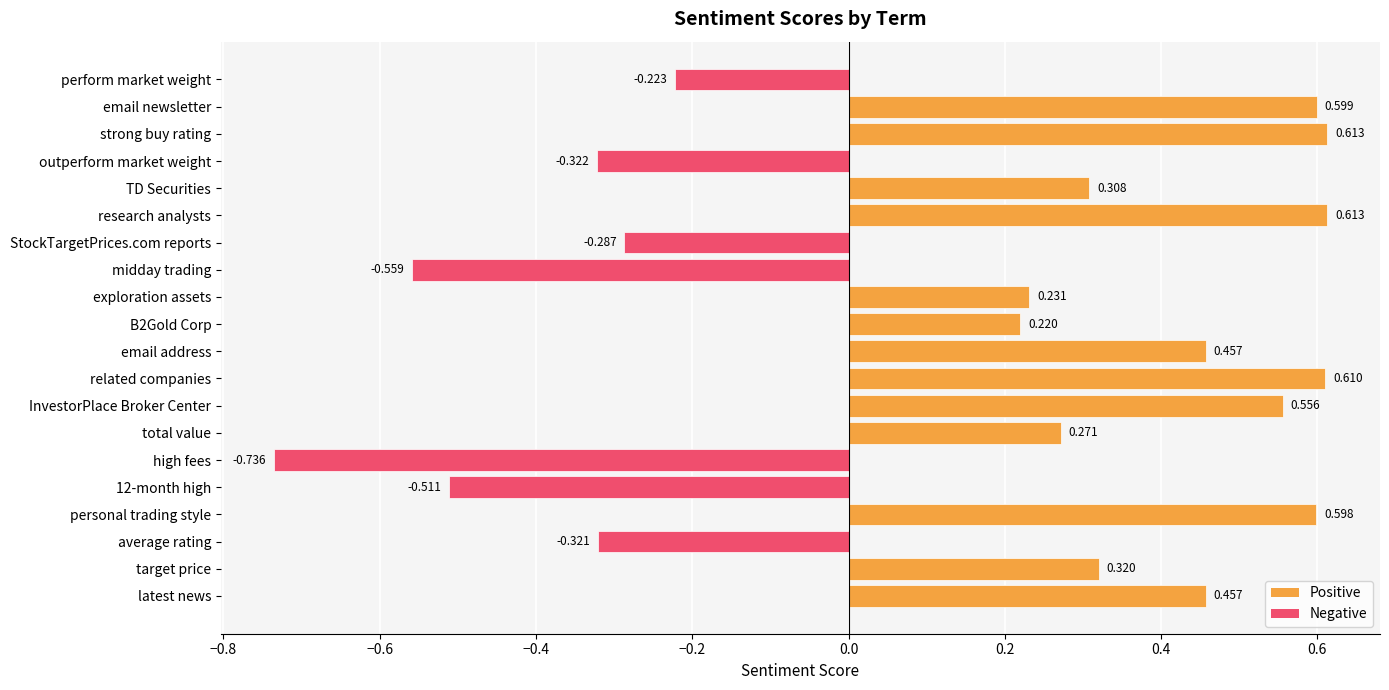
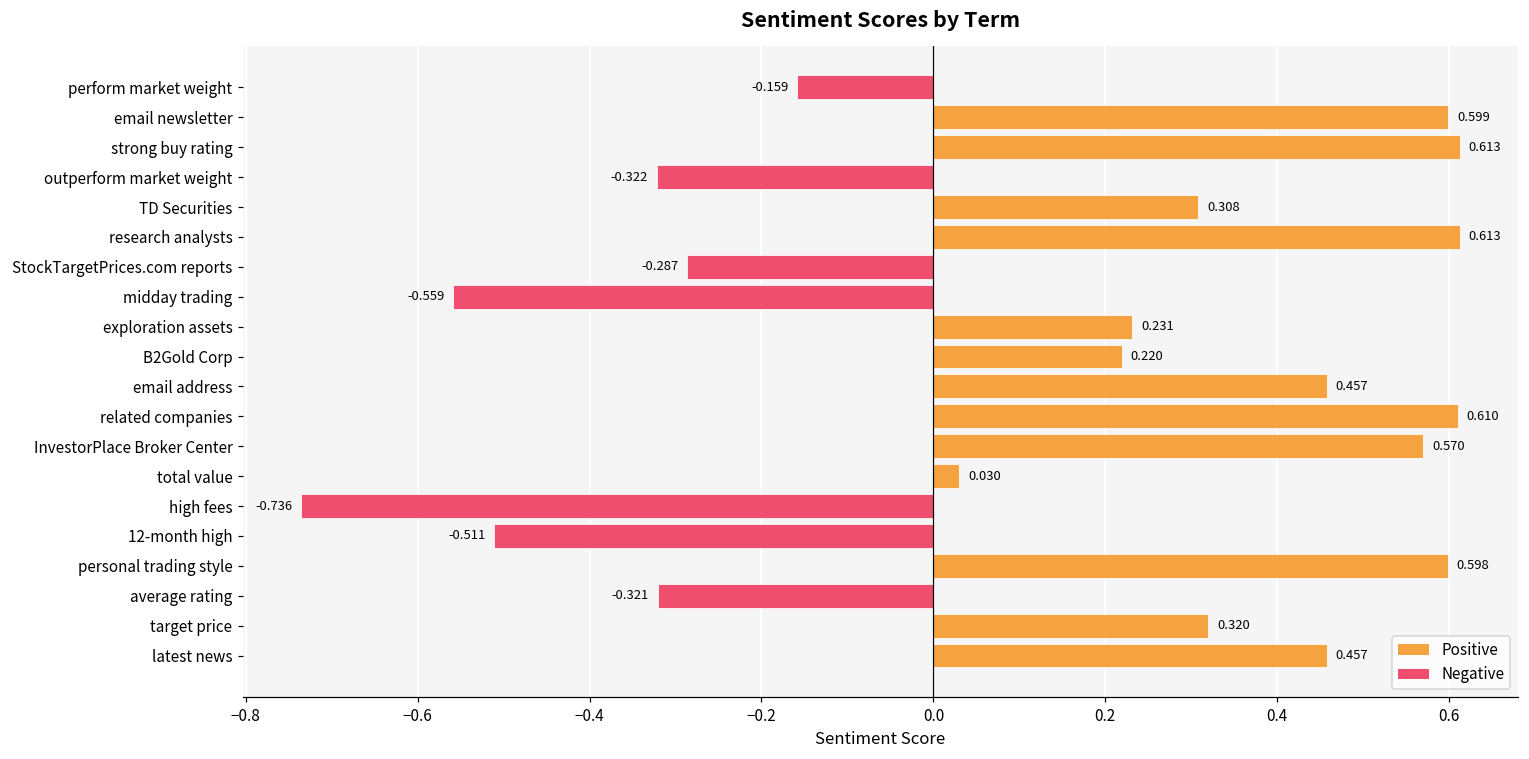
  {
-   "perform market weight": -0.223,
+   "perform market weight": -0.159,
    "email newsletter": 0.599,
    "strong buy rating": 0.613,
    "outperform market weight": -0.322,
    "TD Securities": 0.308,
    "research analysts": 0.613,
    "StockTargetPrices.com reports": -0.287,
    "midday trading": -0.559,
    "exploration assets": 0.231,
    "B2Gold Corp": 0.220,
    "email address": 0.457,
    "related companies": 0.610,
-   "InvestorPlace Broker Center": 0.556,
-   "total value": 0.271,
+   "InvestorPlace Broker Center": 0.570,
+   "total value": 0.030,
    "high fees": -0.736,
    "12-month high": -0.511,
    "personal trading style": 0.598,
    "average rating": -0.321,
    "target price": 0.320,
    "latest news": 0.457
  }
